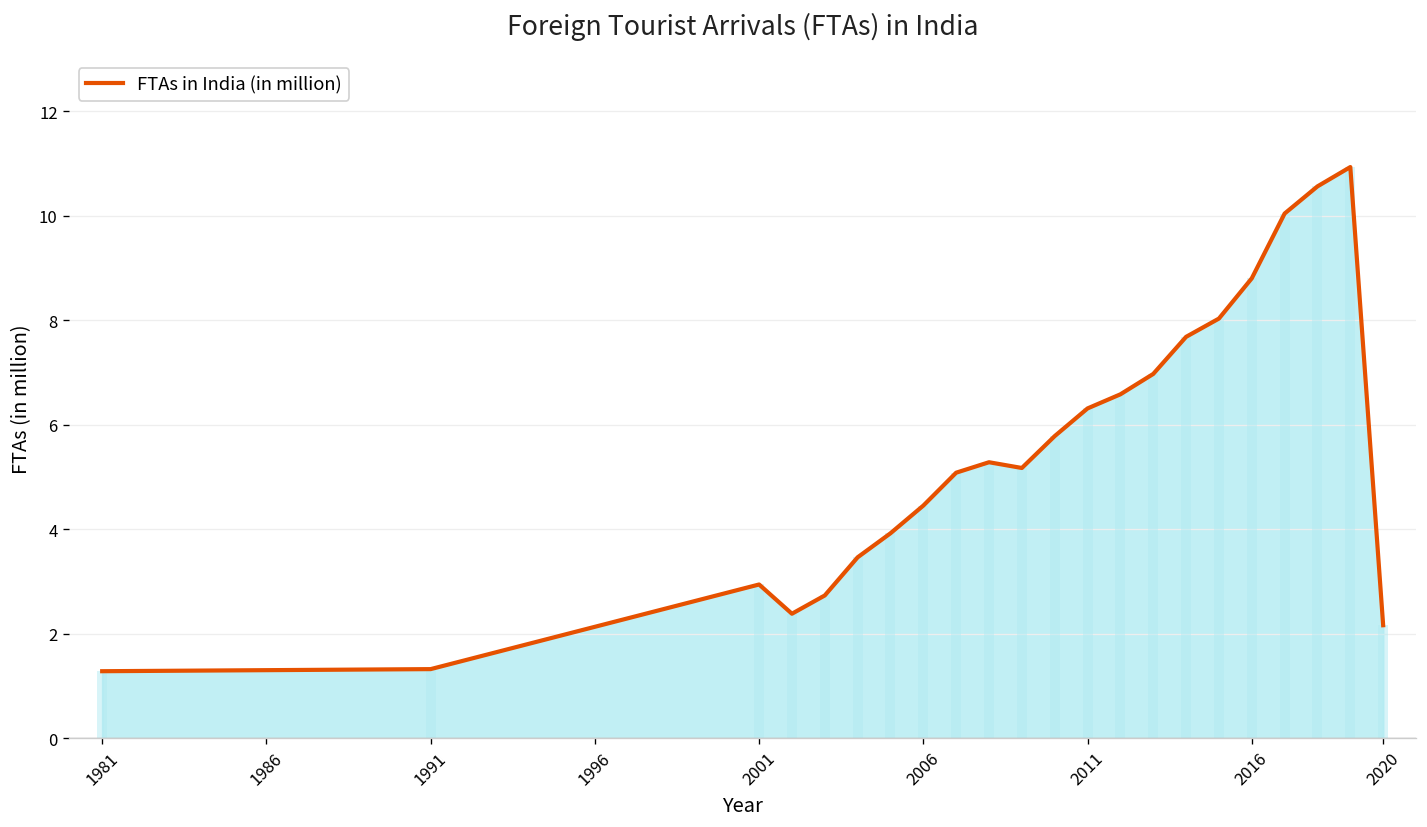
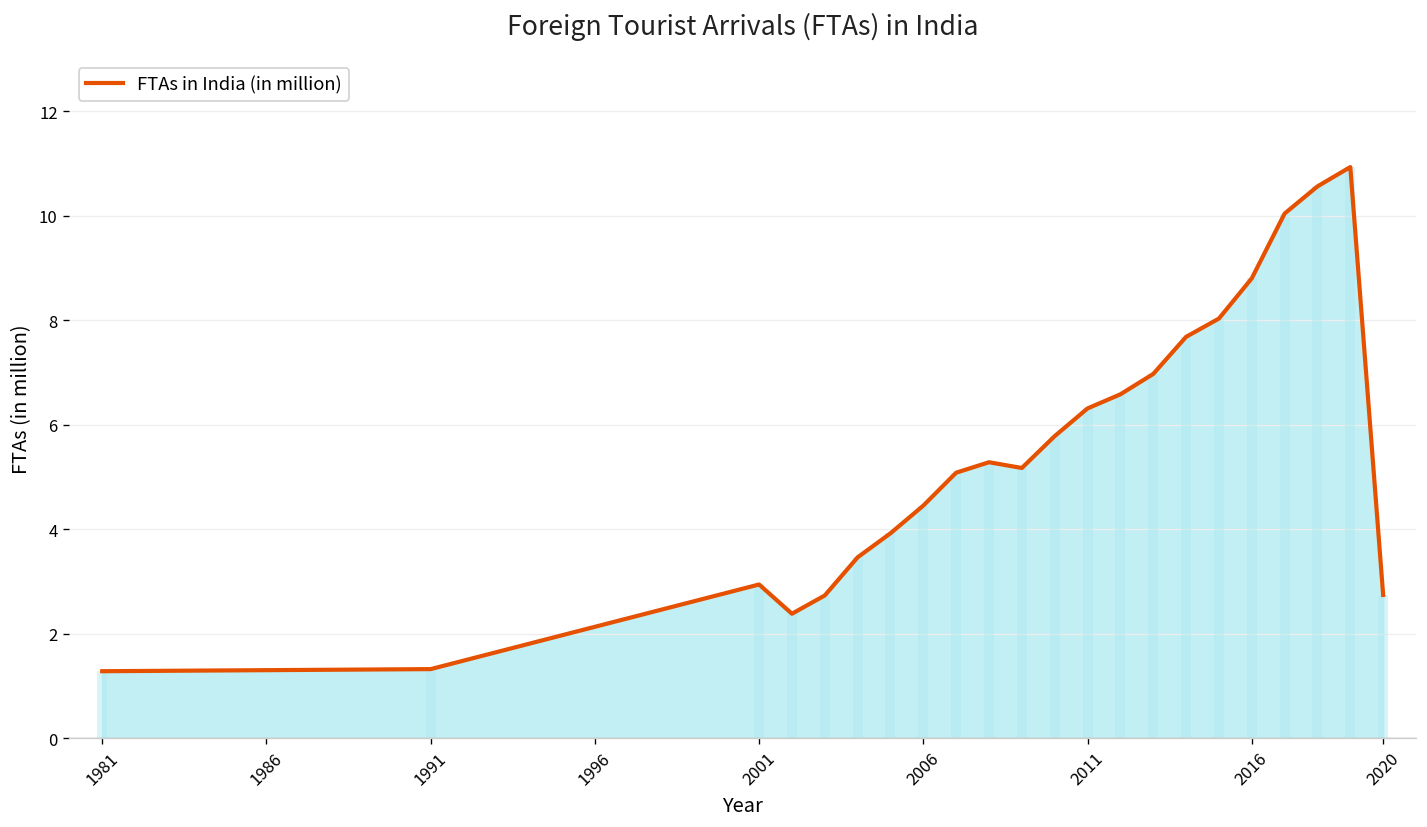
  {
    "1981": 1.3,
    "1991": 1.3,
    "2001": 2.9,
    "2006": 4.5,
    "2011": 6.3,
    "2016": 8.8,
-   "2020": 2.2
+   "2020": 2.7
  }
